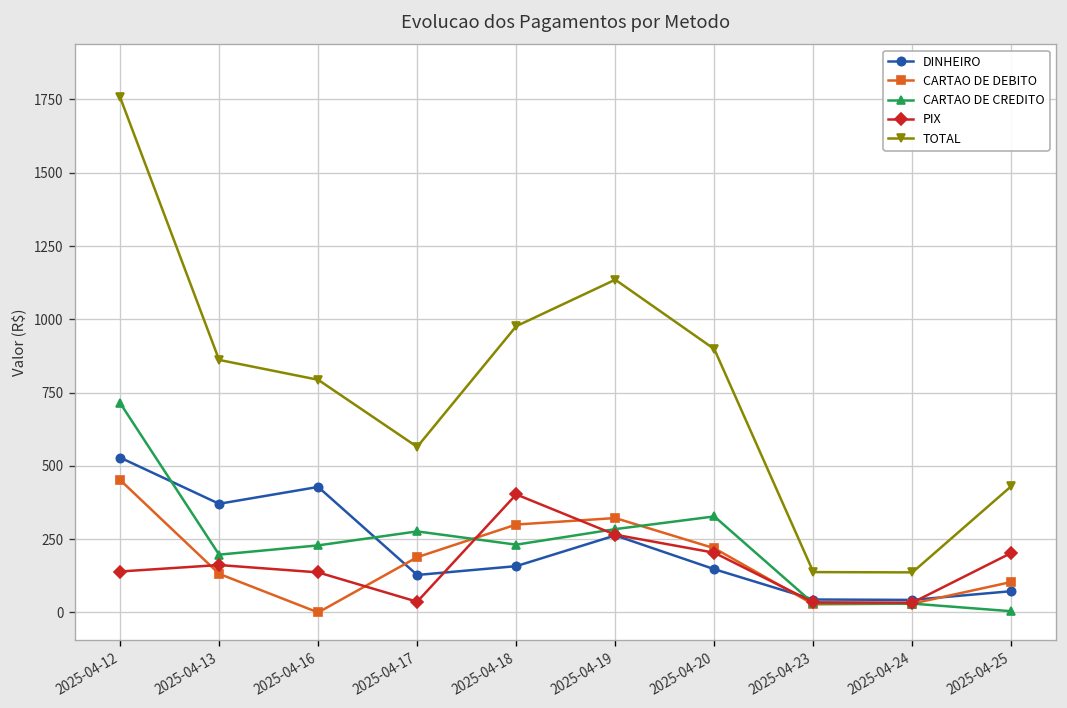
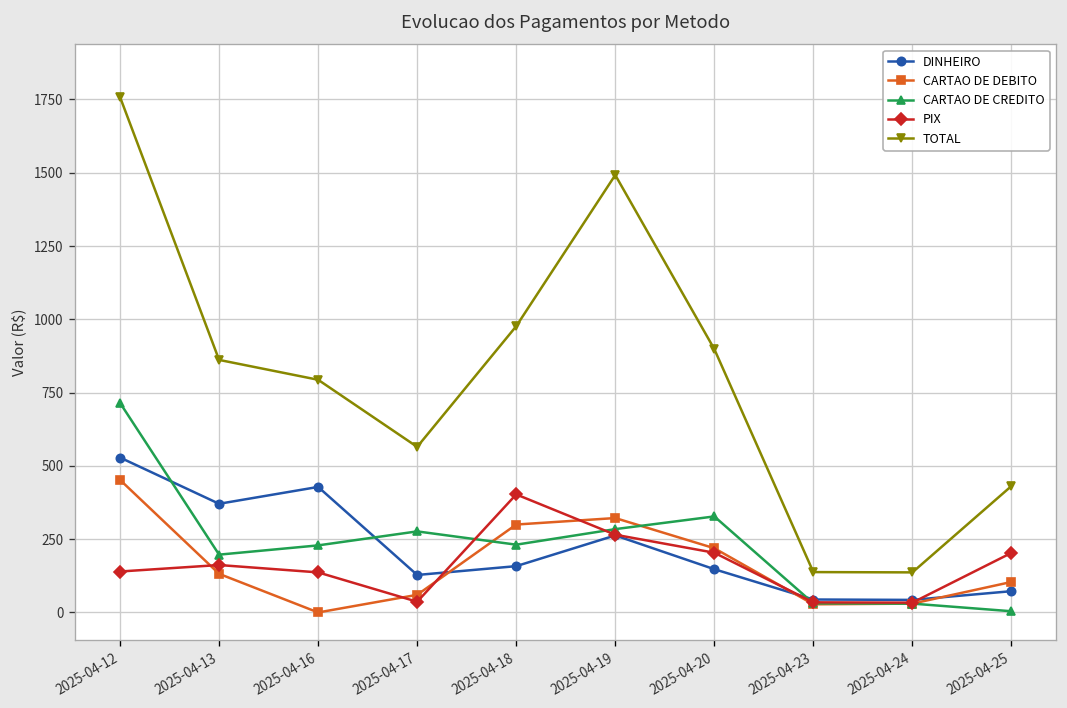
  {
    "DINHEIRO": {
      "2025-04-12": 530,
      "2025-04-13": 370,
      "2025-04-16": 430,
      "2025-04-17": 130,
      "2025-04-18": 160,
      "2025-04-20": 150,
      "2025-04-25": 70
    },
    "CARTAO DE DEBITO": {
      "2025-04-12": 450,
      "2025-04-13": 130,
      "2025-04-16": 0,
-     "2025-04-17": 190,
+     "2025-04-17": 60,
      "2025-04-18": 300,
      "2025-04-19": 320,
      "2025-04-20": 220,
      "2025-04-25": 100
    },
    "CARTAO DE CREDITO": {
      "2025-04-12": 710,
      "2025-04-13": 200,
      "2025-04-16": 230,
      "2025-04-17": 280,
      "2025-04-18": 230,
      "2025-04-19": 280,
      "2025-04-20": 330,
      "2025-04-25": 0
    },
    "PIX": {
      "2025-04-12": 140,
      "2025-04-13": 160,
      "2025-04-16": 140,
      "2025-04-17": 40,
      "2025-04-18": 400,
      "2025-04-20": 200,
      "2025-04-25": 200
    },
    "TOTAL": {
      "2025-04-12": 1760,
      "2025-04-13": 860,
      "2025-04-16": 790,
      "2025-04-17": 560,
      "2025-04-18": 980,
-     "2025-04-19": 1140,
+     "2025-04-19": 1490,
      "2025-04-20": 900,
      "2025-04-23": 140,
      "2025-04-24": 140,
      "2025-04-25": 430
    }
  }
